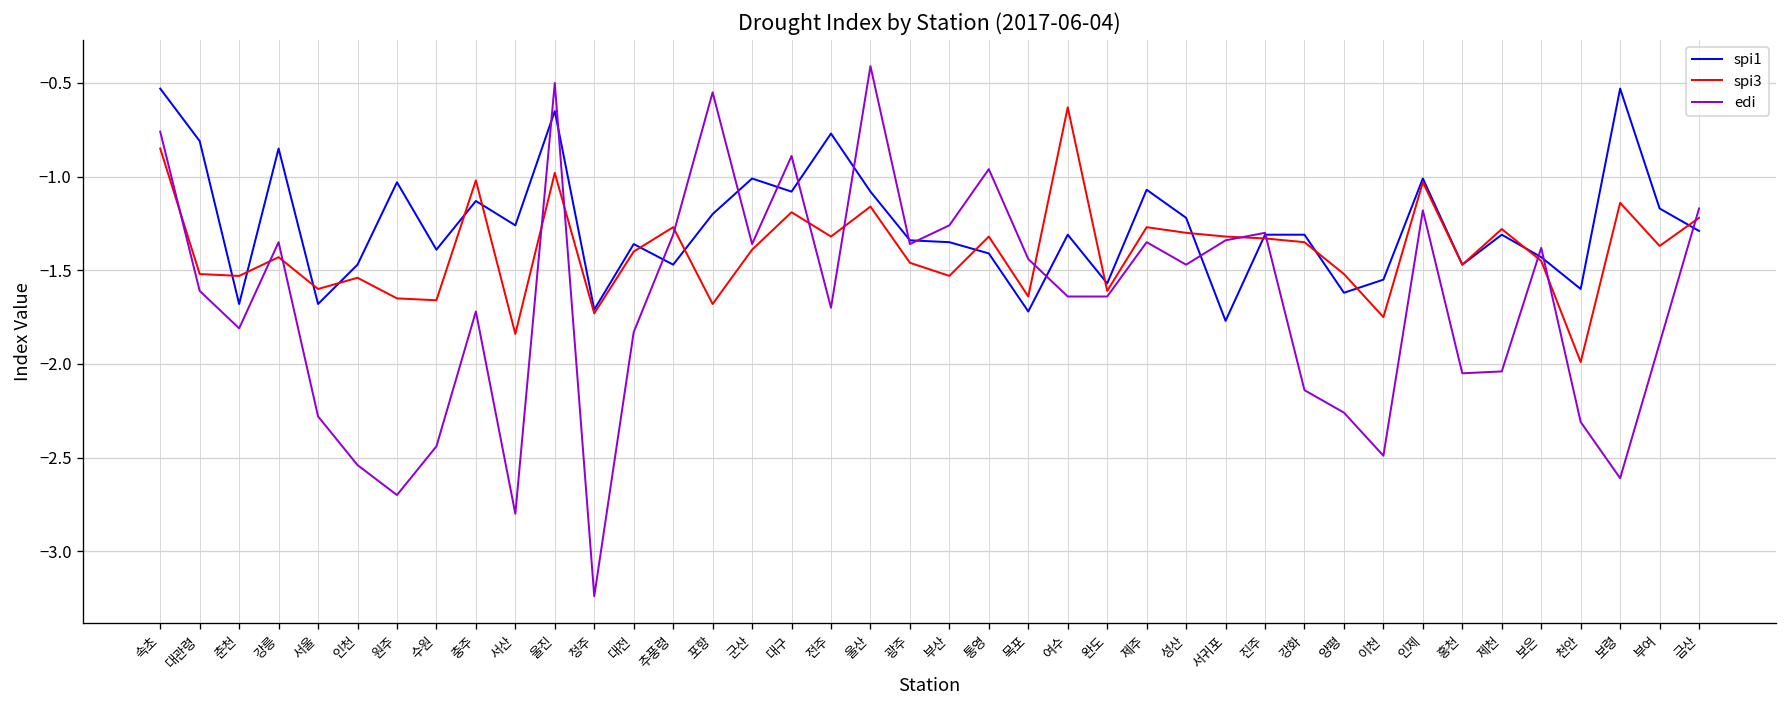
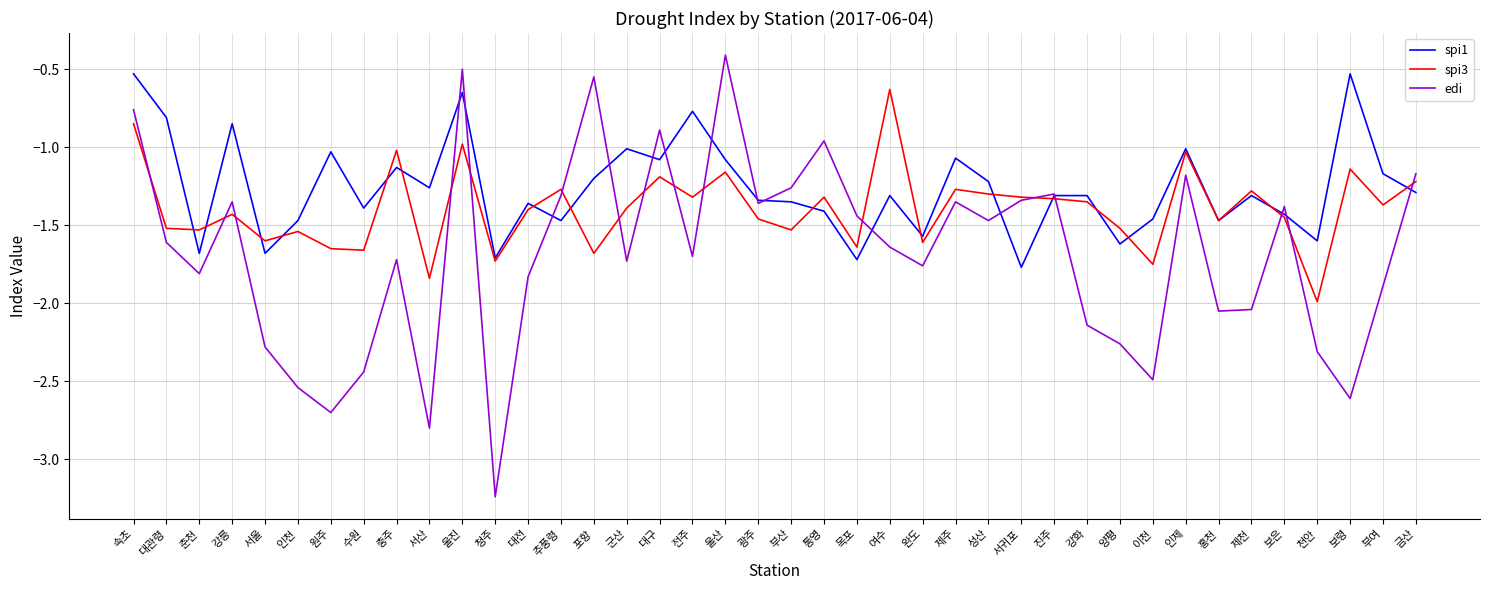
  {
    "spi1": {
      "속초": -0.53,
      "대관령": -0.81,
      "춘천": -1.68,
      "강릉": -0.85,
      "서울": -1.68,
      "인천": -1.47,
      "원주": -1.03,
      "수원": -1.39,
      "충주": -1.13,
      "서산": -1.26,
      "울진": -0.65,
      "청주": -1.71,
      "대전": -1.36,
      "추풍령": -1.47,
      "포항": -1.20,
      "군산": -1.01,
      "대구": -1.08,
      "전주": -0.77,
      "울산": -1.08,
      "광주": -1.34,
      "부산": -1.35,
      "통영": -1.41,
      "목포": -1.72,
      "여수": -1.31,
      "완도": -1.57,
      "제주": -1.07,
      "성산": -1.22,
      "서귀포": -1.77,
      "강화": -1.31,
      "양평": -1.62,
-     "이천": -1.55,
+     "이천": -1.46,
      "인제": -1.01,
      "제천": -1.31,
      "보은": -1.43,
      "천안": -1.60,
      "보령": -0.53,
      "부여": -1.17,
      "금산": -1.29
    },
    "spi3": {
      "속초": -0.85,
      "대관령": -1.52,
      "춘천": -1.53,
      "강릉": -1.43,
      "서울": -1.60,
      "인천": -1.54,
      "원주": -1.65,
      "수원": -1.66,
      "충주": -1.02,
      "서산": -1.84,
      "울진": -0.98,
      "청주": -1.73,
      "대전": -1.40,
      "추풍령": -1.27,
      "포항": -1.68,
      "군산": -1.39,
      "대구": -1.19,
      "전주": -1.32,
      "울산": -1.16,
      "광주": -1.46,
      "부산": -1.53,
      "통영": -1.32,
      "목포": -1.64,
      "여수": -0.63,
      "완도": -1.61,
      "제주": -1.27,
      "성산": -1.30,
      "서귀포": -1.32,
      "진주": -1.33,
      "강화": -1.35,
      "양평": -1.52,
      "이천": -1.75,
      "인제": -1.03,
      "제천": -1.28,
      "보은": -1.45,
      "천안": -1.99,
      "보령": -1.14,
      "부여": -1.37,
      "금산": -1.22
    },
    "edi": {
      "속초": -0.76,
      "대관령": -1.61,
      "춘천": -1.81,
      "강릉": -1.35,
      "서울": -2.28,
      "인천": -2.54,
      "원주": -2.70,
      "수원": -2.44,
      "충주": -1.72,
      "서산": -2.80,
      "울진": -0.50,
      "청주": -3.24,
      "대전": -1.83,
      "추풍령": -1.31,
      "포항": -0.55,
-     "군산": -1.36,
+     "군산": -1.73,
      "대구": -0.89,
      "전주": -1.70,
      "울산": -0.41,
      "광주": -1.36,
      "부산": -1.26,
      "통영": -0.96,
      "목포": -1.44,
      "여수": -1.64,
-     "완도": -1.64,
+     "완도": -1.76,
      "제주": -1.35,
      "성산": -1.47,
      "서귀포": -1.34,
      "강화": -2.14,
      "양평": -2.26,
      "이천": -2.49,
      "인제": -1.18,
      "홍천": -2.05,
      "제천": -2.04,
      "보은": -1.38,
      "천안": -2.31,
      "보령": -2.61,
      "부여": -1.89,
      "금산": -1.17
    }
  }
